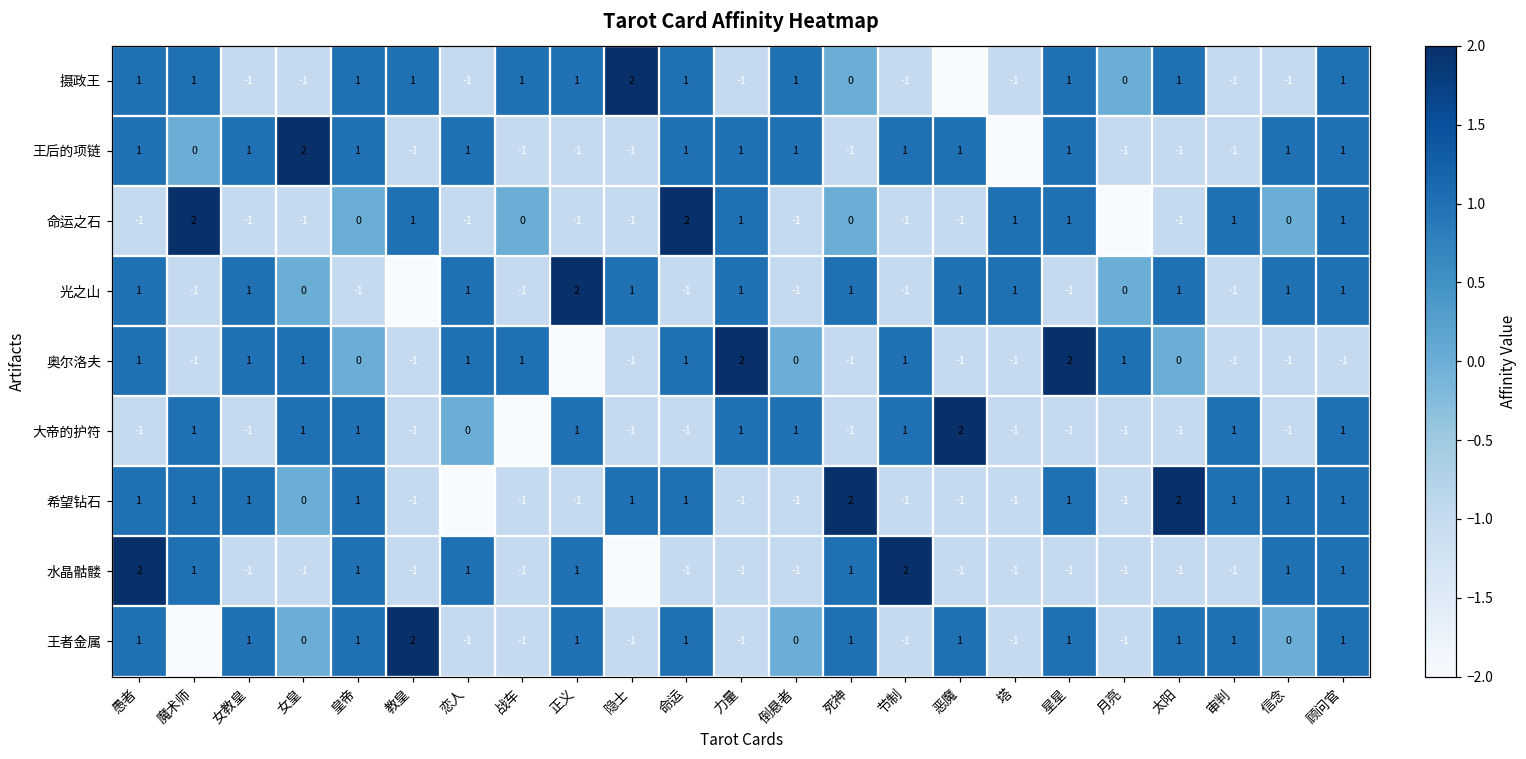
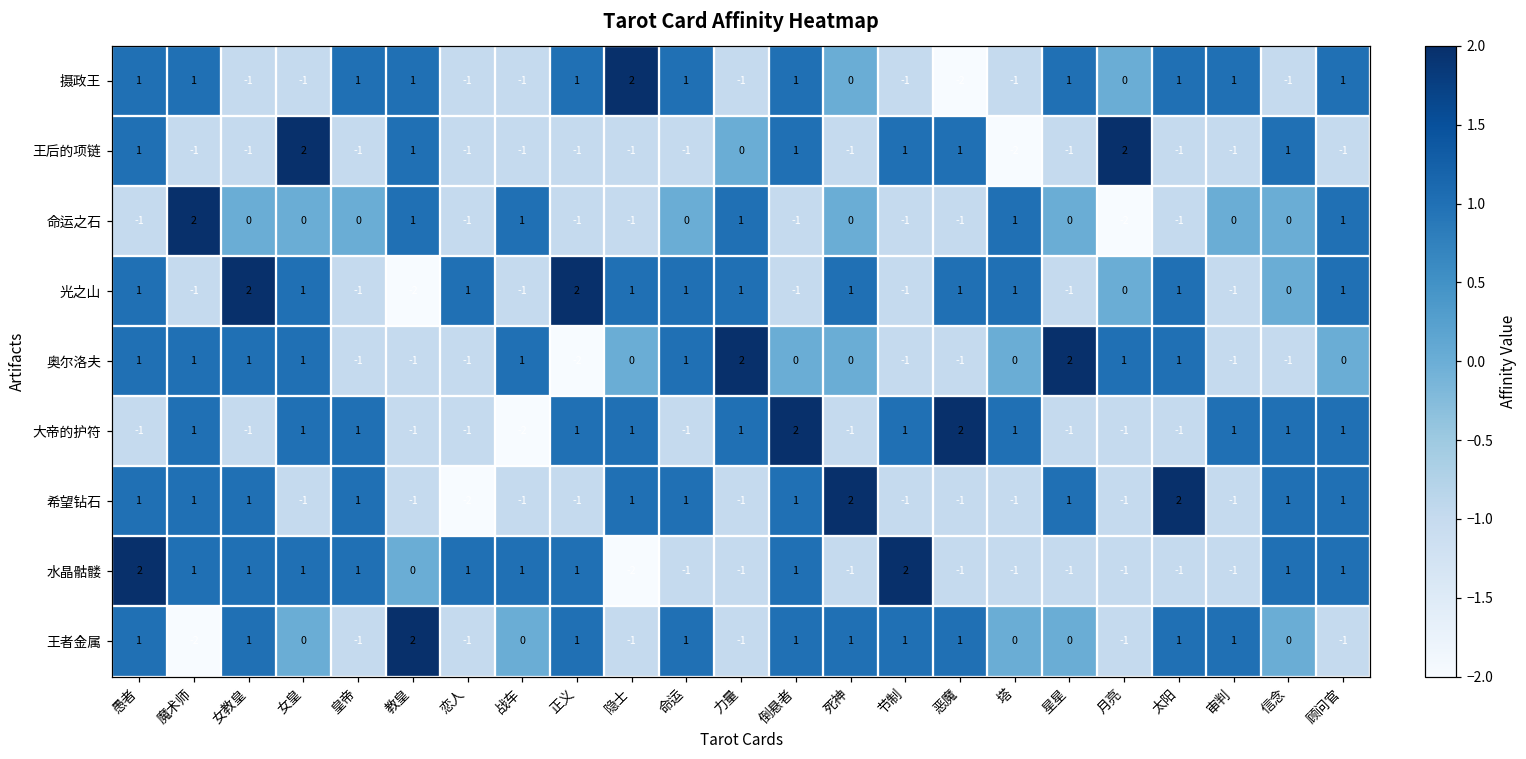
  {
    "摄政王": {
      "愚者": 1,
      "魔术师": 1,
      "女教皇": -1,
      "女皇": -1,
      "皇帝": 1,
      "教皇": 1,
      "恋人": -1,
-     "战车": 1,
+     "战车": -1,
      "正义": 1,
      "隐士": 2,
      "命运": 1,
      "力量": -1,
      "倒悬者": 1,
      "死神": 0,
      "节制": -1,
      "塔": -1,
      "星星": 1,
      "月亮": 0,
      "太阳": 1,
-     "审判": -1,
+     "审判": 1,
      "信念": -1,
      "顾问官": 1
    },
    "王后的项链": {
      "愚者": 1,
-     "魔术师": 0,
-     "女教皇": 1,
+     "魔术师": -1,
+     "女教皇": -1,
      "女皇": 2,
-     "皇帝": 1,
-     "教皇": -1,
-     "恋人": 1,
+     "皇帝": -1,
+     "教皇": 1,
+     "恋人": -1,
      "战车": -1,
      "正义": -1,
      "隐士": -1,
-     "命运": 1,
-     "力量": 1,
+     "命运": -1,
+     "力量": 0,
      "倒悬者": 1,
      "死神": -1,
      "节制": 1,
      "恶魔": 1,
-     "星星": 1,
-     "月亮": -1,
+     "星星": -1,
+     "月亮": 2,
      "太阳": -1,
      "审判": -1,
      "信念": 1,
-     "顾问官": 1
+     "顾问官": -1
    },
    "命运之石": {
      "愚者": -1,
      "魔术师": 2,
-     "女教皇": -1,
-     "女皇": -1,
+     "女教皇": 0,
+     "女皇": 0,
      "皇帝": 0,
      "教皇": 1,
      "恋人": -1,
-     "战车": 0,
+     "战车": 1,
      "正义": -1,
      "隐士": -1,
-     "命运": 2,
+     "命运": 0,
      "力量": 1,
      "倒悬者": -1,
      "死神": 0,
      "节制": -1,
      "恶魔": -1,
      "塔": 1,
-     "星星": 1,
+     "星星": 0,
      "太阳": -1,
-     "审判": 1,
+     "审判": 0,
      "信念": 0,
      "顾问官": 1
    },
    "光之山": {
      "愚者": 1,
      "魔术师": -1,
-     "女教皇": 1,
-     "女皇": 0,
+     "女教皇": 2,
+     "女皇": 1,
      "皇帝": -1,
      "恋人": 1,
      "战车": -1,
      "正义": 2,
      "隐士": 1,
-     "命运": -1,
+     "命运": 1,
      "力量": 1,
      "倒悬者": -1,
      "死神": 1,
      "节制": -1,
      "恶魔": 1,
      "塔": 1,
      "星星": -1,
      "月亮": 0,
      "太阳": 1,
      "审判": -1,
-     "信念": 1,
+     "信念": 0,
      "顾问官": 1
    },
    "奥尔洛夫": {
      "愚者": 1,
-     "魔术师": -1,
+     "魔术师": 1,
      "女教皇": 1,
      "女皇": 1,
-     "皇帝": 0,
+     "皇帝": -1,
      "教皇": -1,
-     "恋人": 1,
+     "恋人": -1,
      "战车": 1,
-     "隐士": -1,
+     "隐士": 0,
      "命运": 1,
      "力量": 2,
      "倒悬者": 0,
-     "死神": -1,
-     "节制": 1,
+     "死神": 0,
+     "节制": -1,
      "恶魔": -1,
-     "塔": -1,
+     "塔": 0,
      "星星": 2,
      "月亮": 1,
-     "太阳": 0,
+     "太阳": 1,
      "审判": -1,
      "信念": -1,
-     "顾问官": -1
+     "顾问官": 0
    },
    "大帝的护符": {
      "愚者": -1,
      "魔术师": 1,
      "女教皇": -1,
      "女皇": 1,
      "皇帝": 1,
      "教皇": -1,
-     "恋人": 0,
+     "恋人": -1,
      "正义": 1,
-     "隐士": -1,
+     "隐士": 1,
      "命运": -1,
      "力量": 1,
-     "倒悬者": 1,
+     "倒悬者": 2,
      "死神": -1,
      "节制": 1,
      "恶魔": 2,
-     "塔": -1,
+     "塔": 1,
      "星星": -1,
      "月亮": -1,
      "太阳": -1,
      "审判": 1,
-     "信念": -1,
+     "信念": 1,
      "顾问官": 1
    },
    "希望钻石": {
      "愚者": 1,
      "魔术师": 1,
      "女教皇": 1,
-     "女皇": 0,
+     "女皇": -1,
      "皇帝": 1,
      "教皇": -1,
      "战车": -1,
      "正义": -1,
      "隐士": 1,
      "命运": 1,
      "力量": -1,
-     "倒悬者": -1,
+     "倒悬者": 1,
      "死神": 2,
      "节制": -1,
      "恶魔": -1,
      "塔": -1,
      "星星": 1,
      "月亮": -1,
      "太阳": 2,
-     "审判": 1,
+     "审判": -1,
      "信念": 1,
      "顾问官": 1
    },
    "水晶骷髅": {
      "愚者": 2,
      "魔术师": 1,
-     "女教皇": -1,
-     "女皇": -1,
+     "女教皇": 1,
+     "女皇": 1,
      "皇帝": 1,
-     "教皇": -1,
+     "教皇": 0,
      "恋人": 1,
-     "战车": -1,
+     "战车": 1,
      "正义": 1,
      "命运": -1,
      "力量": -1,
-     "倒悬者": -1,
-     "死神": 1,
+     "倒悬者": 1,
+     "死神": -1,
      "节制": 2,
      "恶魔": -1,
      "塔": -1,
      "星星": -1,
      "月亮": -1,
      "太阳": -1,
      "审判": -1,
      "信念": 1,
      "顾问官": 1
    },
    "王者金属": {
      "愚者": 1,
      "女教皇": 1,
      "女皇": 0,
-     "皇帝": 1,
+     "皇帝": -1,
      "教皇": 2,
      "恋人": -1,
-     "战车": -1,
+     "战车": 0,
      "正义": 1,
      "隐士": -1,
      "命运": 1,
      "力量": -1,
-     "倒悬者": 0,
+     "倒悬者": 1,
      "死神": 1,
-     "节制": -1,
+     "节制": 1,
      "恶魔": 1,
-     "塔": -1,
-     "星星": 1,
+     "塔": 0,
+     "星星": 0,
      "月亮": -1,
      "太阳": 1,
      "审判": 1,
      "信念": 0,
-     "顾问官": 1
+     "顾问官": -1
    }
  }
